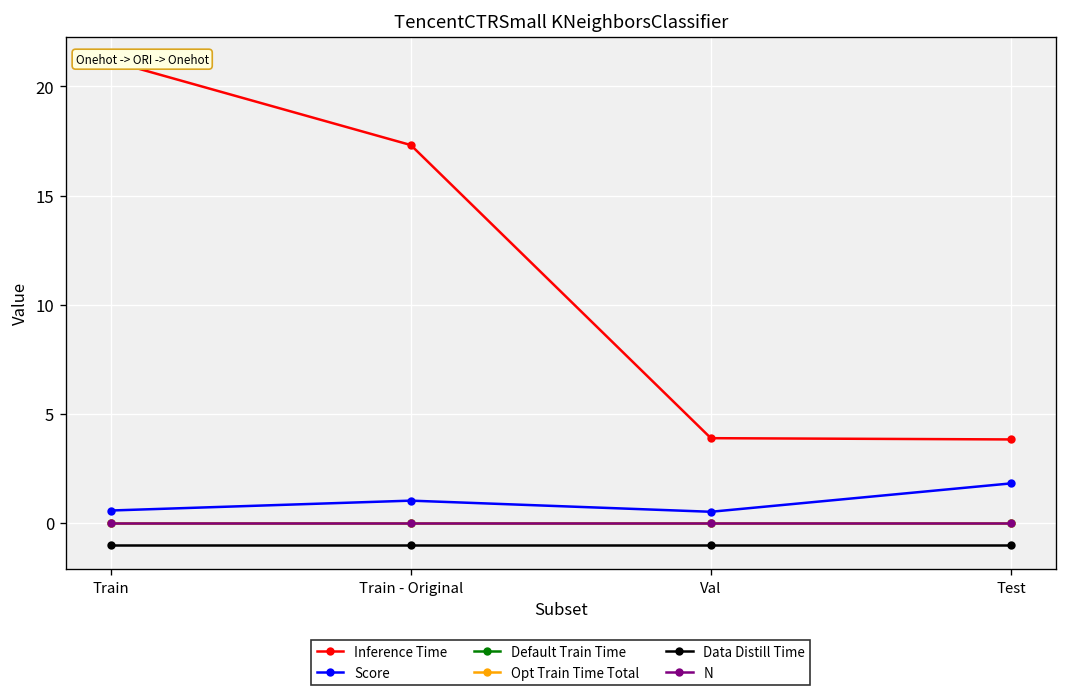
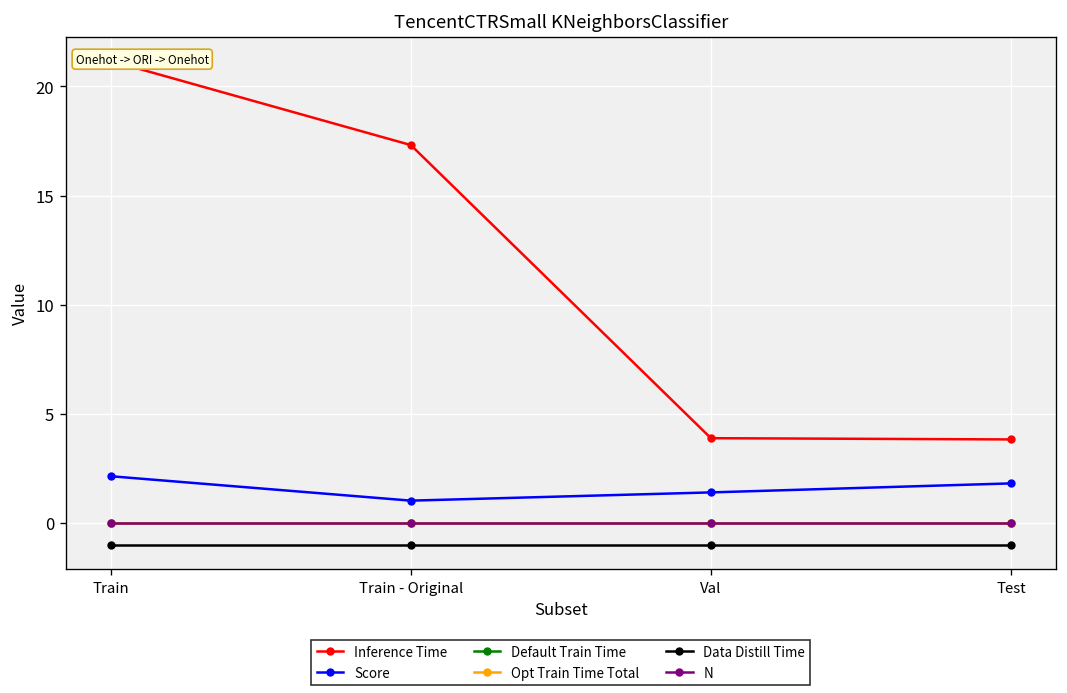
  {
    "Inference Time": {
      "Train - Original": 17.3,
      "Val": 3.9,
      "Test": 3.8
    },
    "Score": {
-     "Train": 0.6,
+     "Train": 2.1,
      "Train - Original": 1.0,
-     "Val": 0.5,
+     "Val": 1.4,
      "Test": 1.8
    },
    "N": {
      "Train": 0.0,
      "Train - Original": 0.0,
      "Val": 0.0,
      "Test": 0.0
    },
    "Data Distill Time": {
      "Train": -1.0,
      "Train - Original": -1.0,
      "Val": -1.0,
      "Test": -1.0
    }
  }
